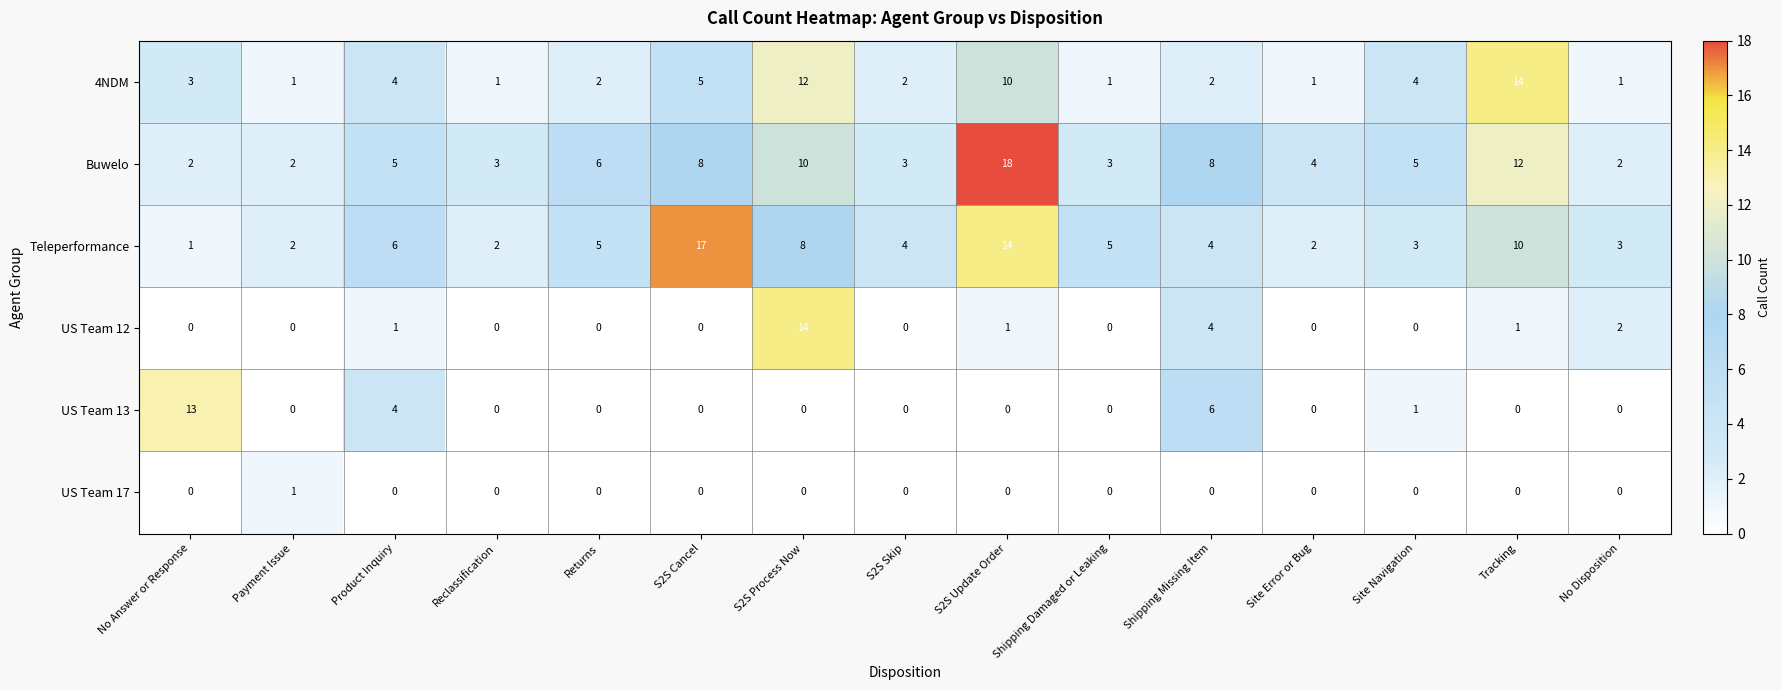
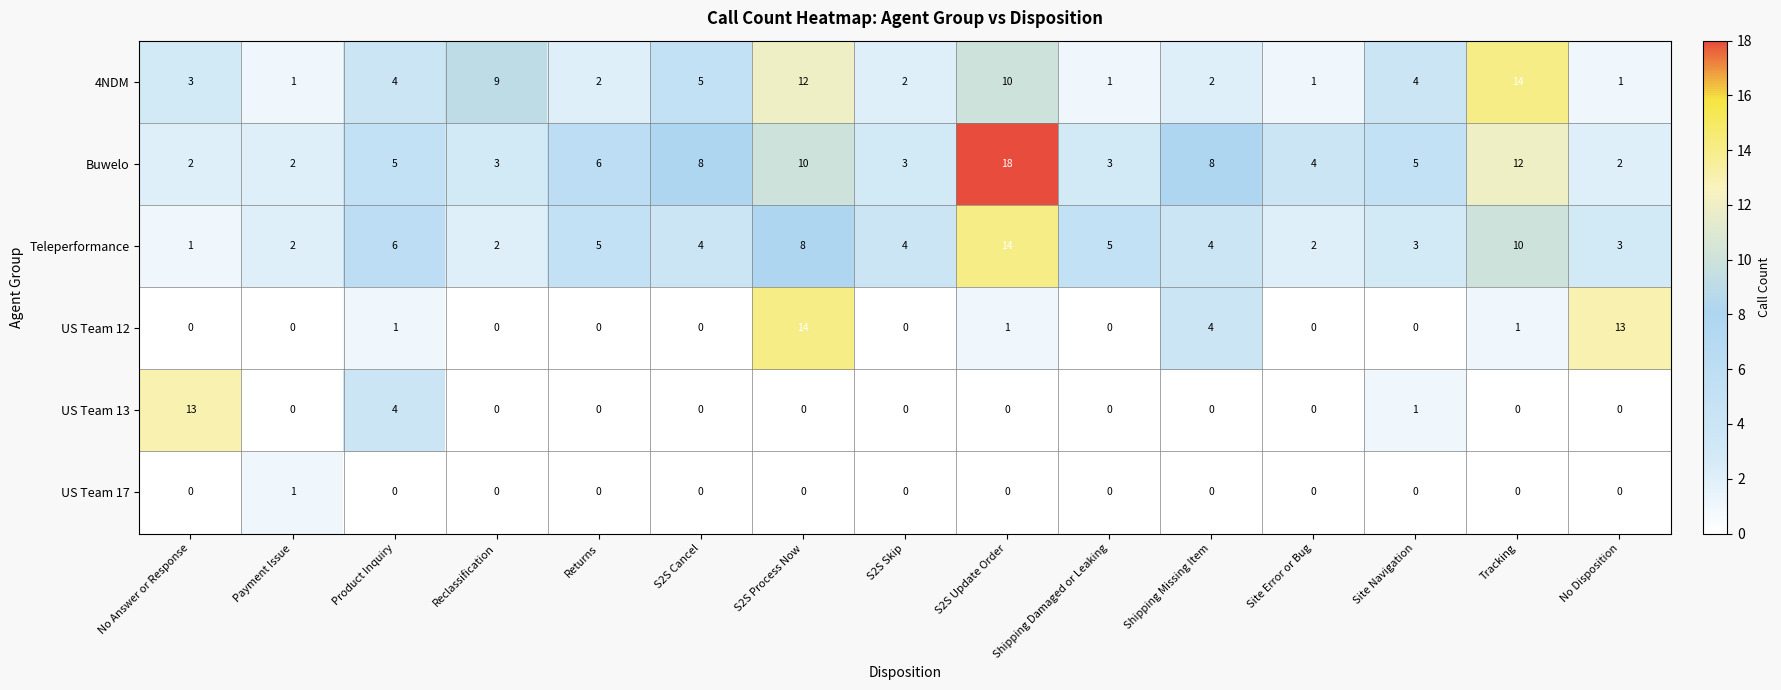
  {
    "4NDM": {
      "No Answer or Response": 3,
      "Payment Issue": 1,
      "Product Inquiry": 4,
-     "Reclassification": 1,
+     "Reclassification": 9,
      "Returns": 2,
      "S2S Cancel": 5,
      "S2S Process Now": 12,
      "S2S Skip": 2,
      "S2S Update Order": 10,
      "Shipping Damaged or Leaking": 1,
      "Shipping Missing Item": 2,
      "Site Error or Bug": 1,
      "Site Navigation": 4,
      "Tracking": 14,
      "No Disposition": 1
    },
    "Buwelo": {
      "No Answer or Response": 2,
      "Payment Issue": 2,
      "Product Inquiry": 5,
      "Reclassification": 3,
      "Returns": 6,
      "S2S Cancel": 8,
      "S2S Process Now": 10,
      "S2S Skip": 3,
      "S2S Update Order": 18,
      "Shipping Damaged or Leaking": 3,
      "Shipping Missing Item": 8,
      "Site Error or Bug": 4,
      "Site Navigation": 5,
      "Tracking": 12,
      "No Disposition": 2
    },
    "Teleperformance": {
      "No Answer or Response": 1,
      "Payment Issue": 2,
      "Product Inquiry": 6,
      "Reclassification": 2,
      "Returns": 5,
-     "S2S Cancel": 17,
+     "S2S Cancel": 4,
      "S2S Process Now": 8,
      "S2S Skip": 4,
      "S2S Update Order": 14,
      "Shipping Damaged or Leaking": 5,
      "Shipping Missing Item": 4,
      "Site Error or Bug": 2,
      "Site Navigation": 3,
      "Tracking": 10,
      "No Disposition": 3
    },
    "US Team 12": {
      "No Answer or Response": 0,
      "Payment Issue": 0,
      "Product Inquiry": 1,
      "Reclassification": 0,
      "Returns": 0,
      "S2S Cancel": 0,
      "S2S Process Now": 14,
      "S2S Skip": 0,
      "S2S Update Order": 1,
      "Shipping Damaged or Leaking": 0,
      "Shipping Missing Item": 4,
      "Site Error or Bug": 0,
      "Site Navigation": 0,
      "Tracking": 1,
-     "No Disposition": 2
+     "No Disposition": 13
    },
    "US Team 13": {
      "No Answer or Response": 13,
      "Payment Issue": 0,
      "Product Inquiry": 4,
      "Reclassification": 0,
      "Returns": 0,
      "S2S Cancel": 0,
      "S2S Process Now": 0,
      "S2S Skip": 0,
      "S2S Update Order": 0,
      "Shipping Damaged or Leaking": 0,
-     "Shipping Missing Item": 6,
+     "Shipping Missing Item": 0,
      "Site Error or Bug": 0,
      "Site Navigation": 1,
      "Tracking": 0,
      "No Disposition": 0
    },
    "US Team 17": {
      "No Answer or Response": 0,
      "Payment Issue": 1,
      "Product Inquiry": 0,
      "Reclassification": 0,
      "Returns": 0,
      "S2S Cancel": 0,
      "S2S Process Now": 0,
      "S2S Skip": 0,
      "S2S Update Order": 0,
      "Shipping Damaged or Leaking": 0,
      "Shipping Missing Item": 0,
      "Site Error or Bug": 0,
      "Site Navigation": 0,
      "Tracking": 0,
      "No Disposition": 0
    }
  }
